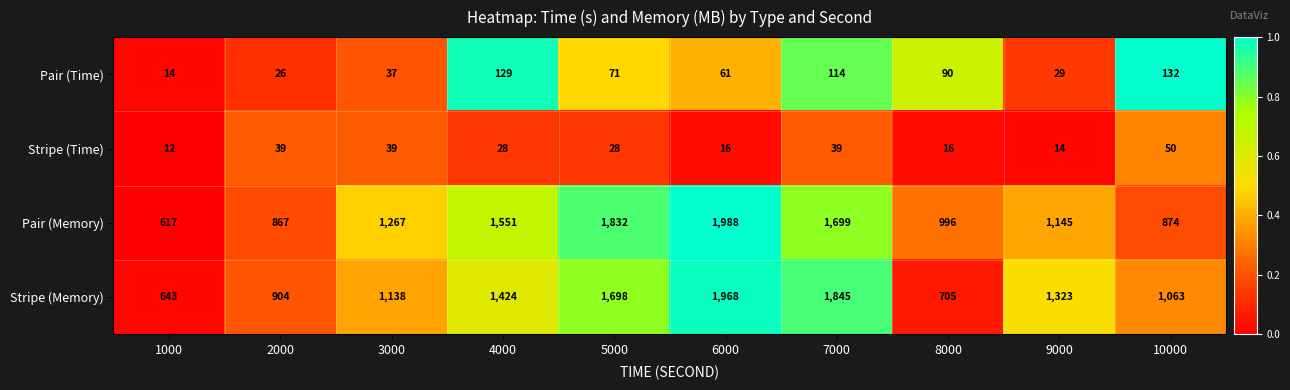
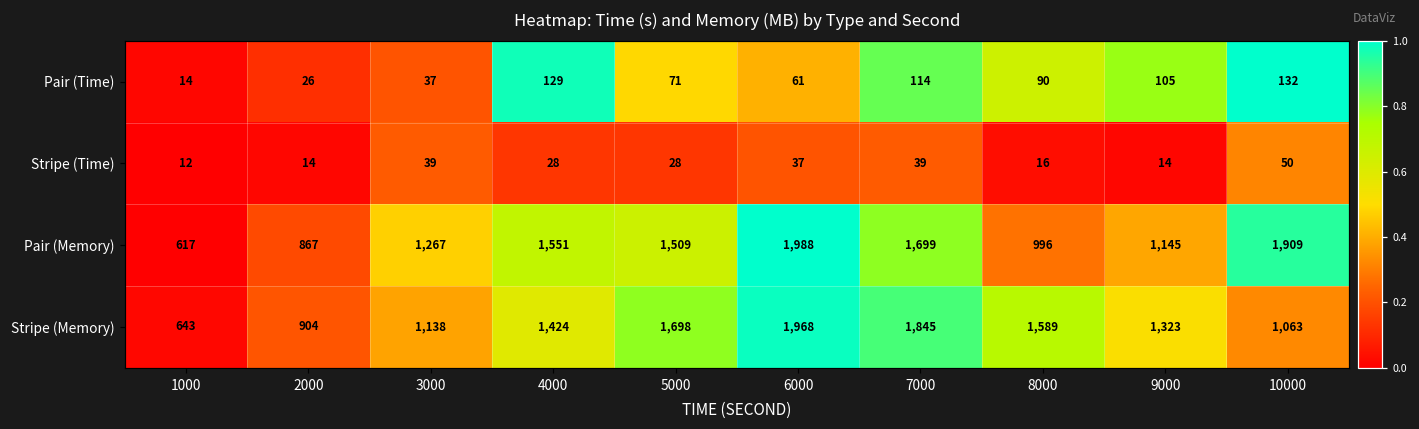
  {
    "Pair (Time)": {
      "1000": "14",
      "2000": "26",
      "3000": "37",
      "4000": "129",
      "5000": "71",
      "6000": "61",
      "7000": "114",
      "8000": "90",
-     "9000": "29",
+     "9000": "105",
      "10000": "132"
    },
    "Stripe (Time)": {
      "1000": "12",
-     "2000": "39",
+     "2000": "14",
      "3000": "39",
      "4000": "28",
      "5000": "28",
-     "6000": "16",
+     "6000": "37",
      "7000": "39",
      "8000": "16",
      "9000": "14",
      "10000": "50"
    },
    "Pair (Memory)": {
      "1000": "617",
      "2000": "867",
      "3000": "1,267",
      "4000": "1,551",
-     "5000": "1,832",
+     "5000": "1,509",
      "6000": "1,988",
      "7000": "1,699",
      "8000": "996",
      "9000": "1,145",
-     "10000": "874"
+     "10000": "1,909"
    },
    "Stripe (Memory)": {
      "1000": "643",
      "2000": "904",
      "3000": "1,138",
      "4000": "1,424",
      "5000": "1,698",
      "6000": "1,968",
      "7000": "1,845",
-     "8000": "705",
+     "8000": "1,589",
      "9000": "1,323",
      "10000": "1,063"
    }
  }
